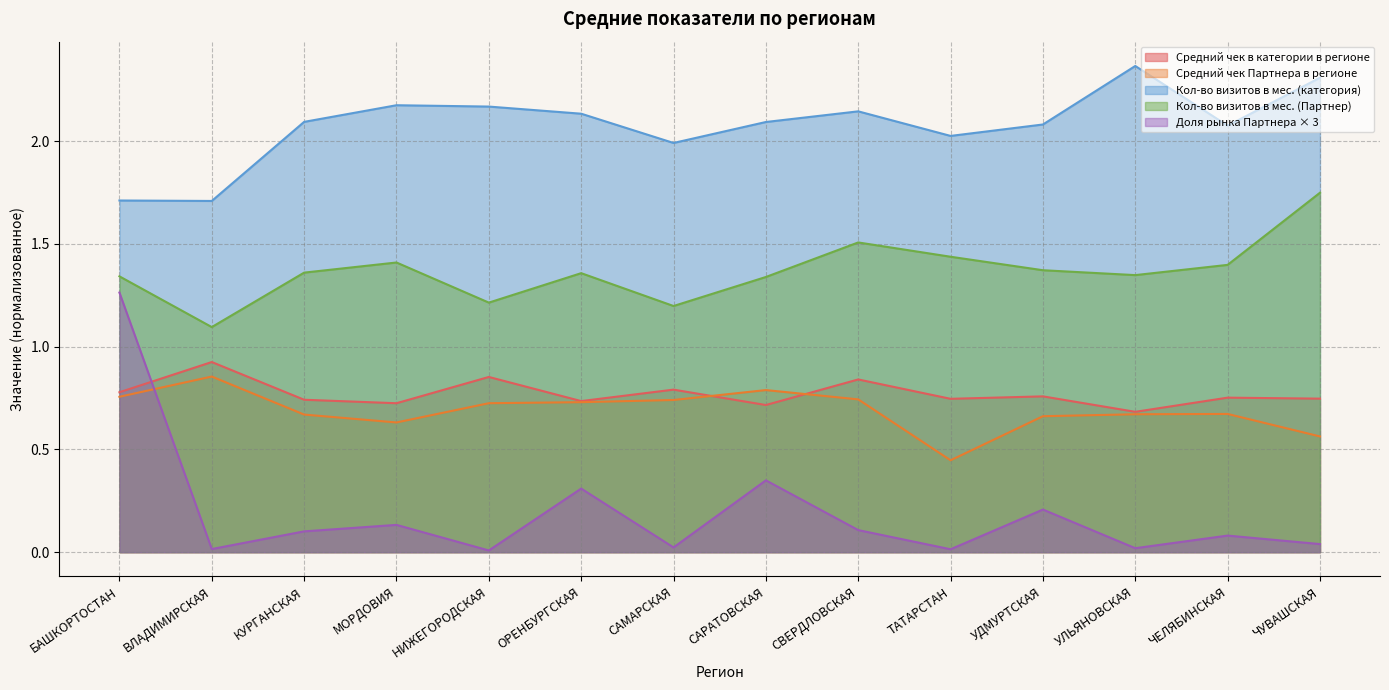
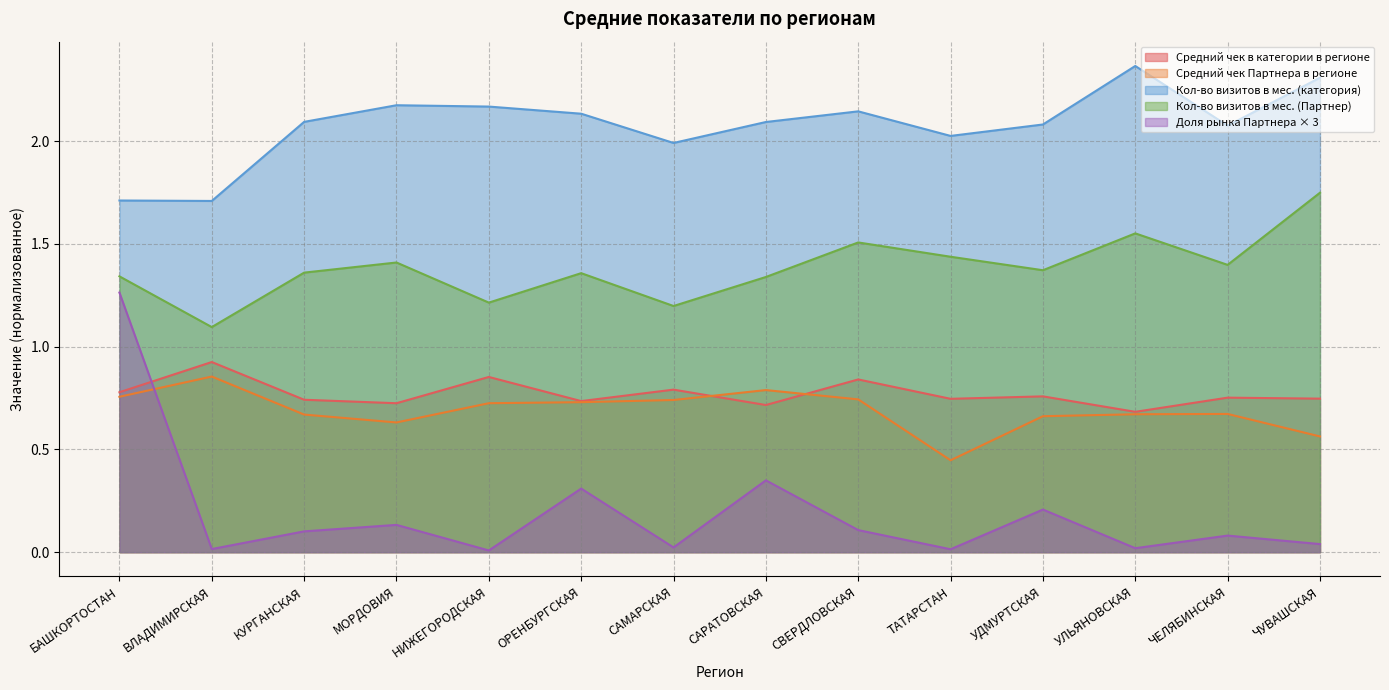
  {
    "Кол-во визитов в мес. (категория)": {
      "БАШКОРТОСТАН": 1.71,
      "ВЛАДИМИРСКАЯ": 1.71,
      "КУРГАНСКАЯ": 2.09,
      "МОРДОВИЯ": 2.17,
      "НИЖЕГОРОДСКАЯ": 2.17,
      "ОРЕНБУРГСКАЯ": 2.13,
      "САМАРСКАЯ": 1.99,
      "САРАТОВСКАЯ": 2.09,
      "СВЕРДЛОВСКАЯ": 2.14,
      "ТАТАРСТАН": 2.03,
      "УДМУРТСКАЯ": 2.08,
      "УЛЬЯНОВСКАЯ": 2.37
    },
    "Кол-во визитов в мес. (Партнер)": {
      "БАШКОРТОСТАН": 1.34,
      "ВЛАДИМИРСКАЯ": 1.10,
      "КУРГАНСКАЯ": 1.36,
      "МОРДОВИЯ": 1.41,
      "НИЖЕГОРОДСКАЯ": 1.21,
      "ОРЕНБУРГСКАЯ": 1.36,
      "САМАРСКАЯ": 1.20,
      "САРАТОВСКАЯ": 1.34,
      "СВЕРДЛОВСКАЯ": 1.51,
      "ТАТАРСТАН": 1.44,
      "УДМУРТСКАЯ": 1.37,
-     "УЛЬЯНОВСКАЯ": 1.35,
+     "УЛЬЯНОВСКАЯ": 1.55,
      "ЧЕЛЯБИНСКАЯ": 1.40,
      "ЧУВАШСКАЯ": 1.75
    },
    "Доля рынка Партнера × 3": {
      "БАШКОРТОСТАН": 1.26,
      "ВЛАДИМИРСКАЯ": 0.02,
      "КУРГАНСКАЯ": 0.10,
      "МОРДОВИЯ": 0.13,
      "НИЖЕГОРОДСКАЯ": 0.01,
      "ОРЕНБУРГСКАЯ": 0.31,
      "САМАРСКАЯ": 0.02,
      "САРАТОВСКАЯ": 0.35,
      "СВЕРДЛОВСКАЯ": 0.11,
      "ТАТАРСТАН": 0.01,
      "УДМУРТСКАЯ": 0.21,
      "УЛЬЯНОВСКАЯ": 0.02,
      "ЧЕЛЯБИНСКАЯ": 0.08,
      "ЧУВАШСКАЯ": 0.04
    }
  }
